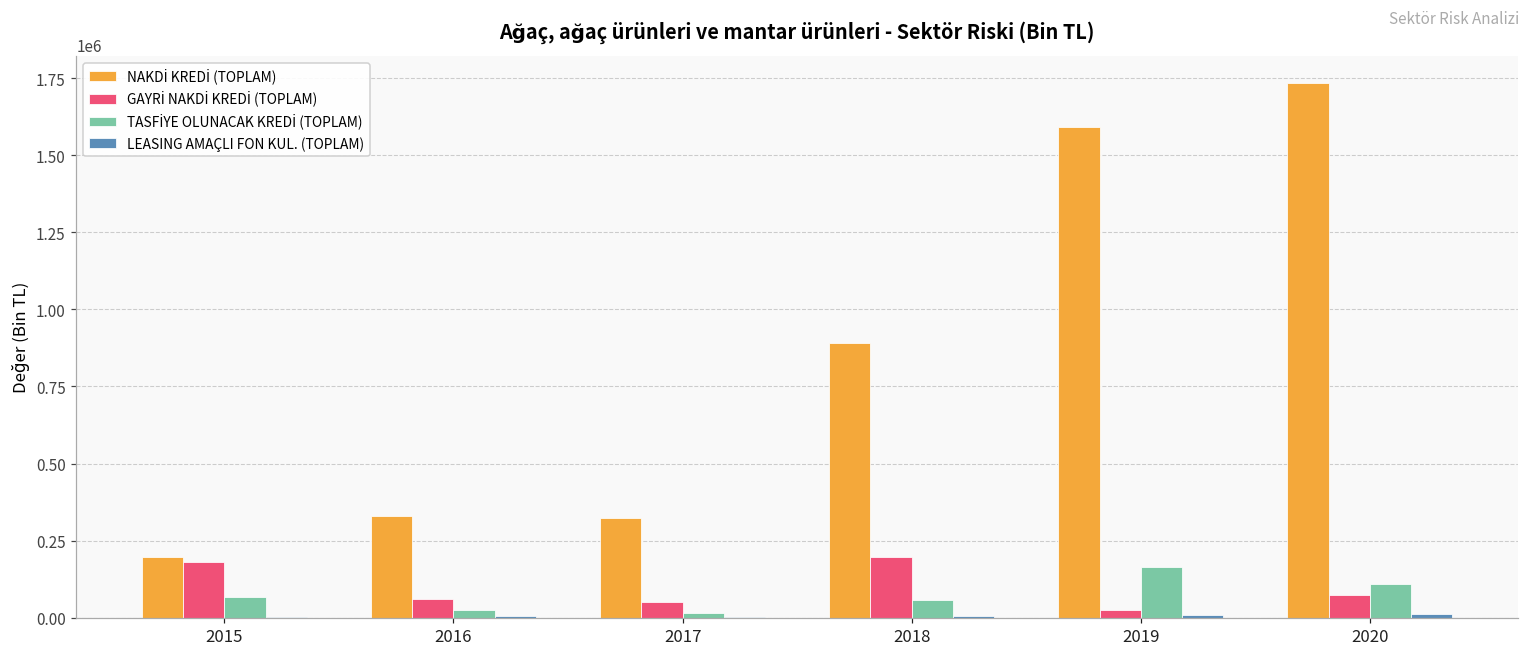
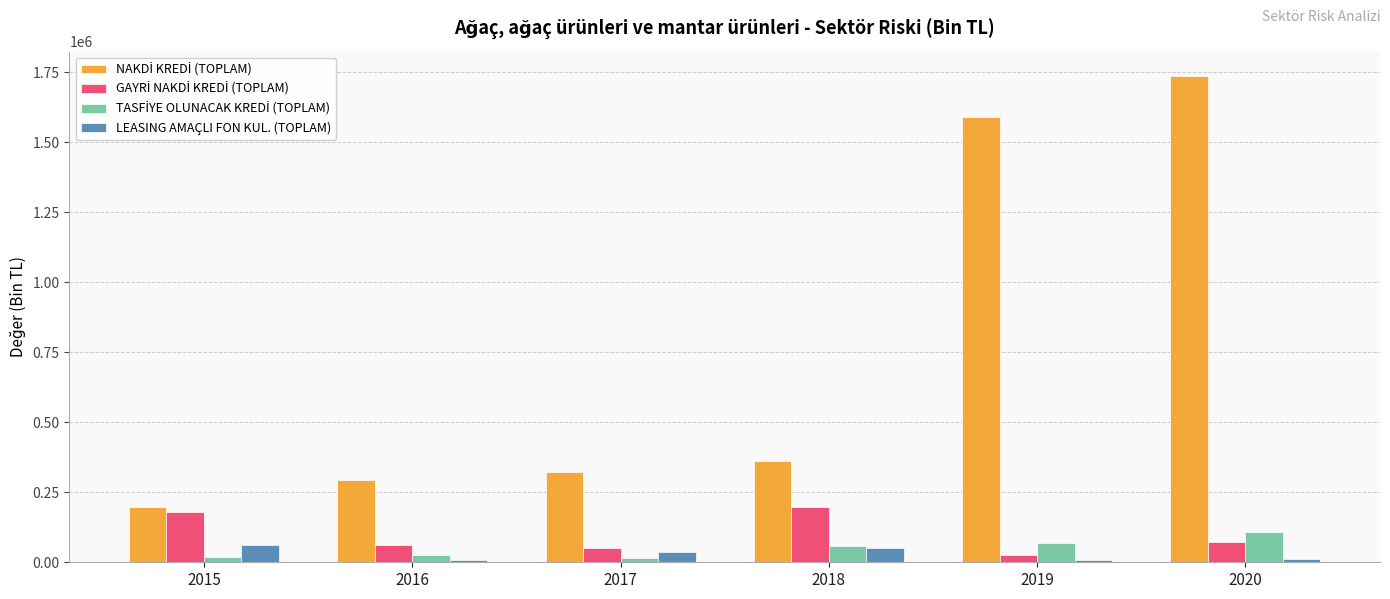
  {
    "NAKDİ KREDİ (TOPLAM)": {
      "2015": 200000,
-     "2016": 330000,
+     "2016": 290000,
      "2017": 320000,
-     "2018": 890000,
+     "2018": 360000,
      "2019": 1590000,
      "2020": 1740000
    },
    "GAYRİ NAKDİ KREDİ (TOPLAM)": {
      "2015": 180000,
      "2016": 60000,
      "2017": 50000,
      "2018": 200000,
      "2019": 20000,
      "2020": 70000
    },
    "TASFİYE OLUNACAK KREDİ (TOPLAM)": {
-     "2015": 70000,
+     "2015": 20000,
      "2016": 30000,
      "2017": 20000,
      "2018": 60000,
-     "2019": 170000,
+     "2019": 70000,
      "2020": 110000
    },
    "LEASING AMAÇLI FON KUL. (TOPLAM)": {
-     "2015": 0,
-     "2017": 0,
-     "2018": 0,
+     "2015": 60000,
+     "2017": 40000,
+     "2018": 50000,
      "2020": 10000
    }
  }
